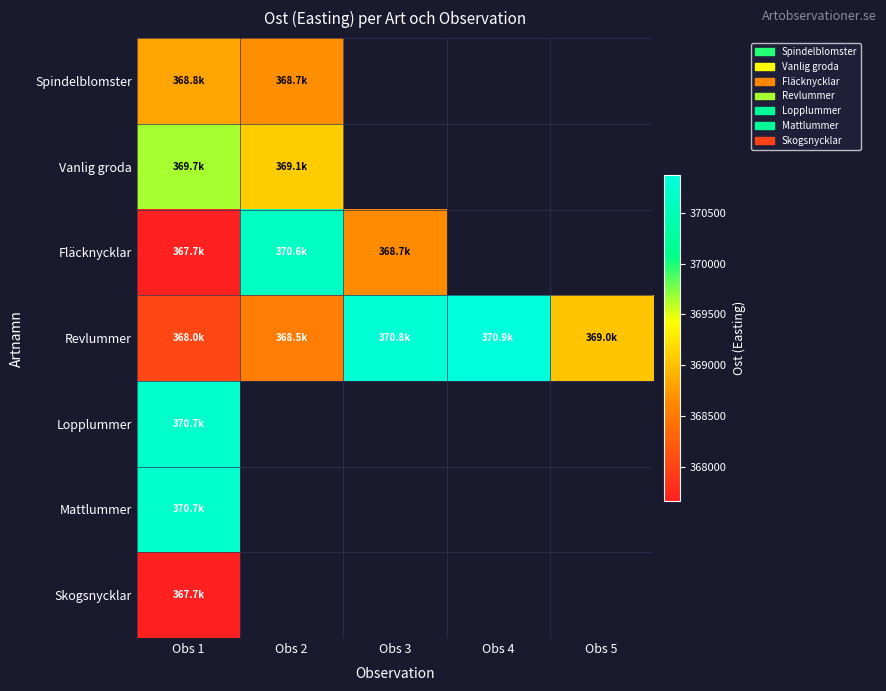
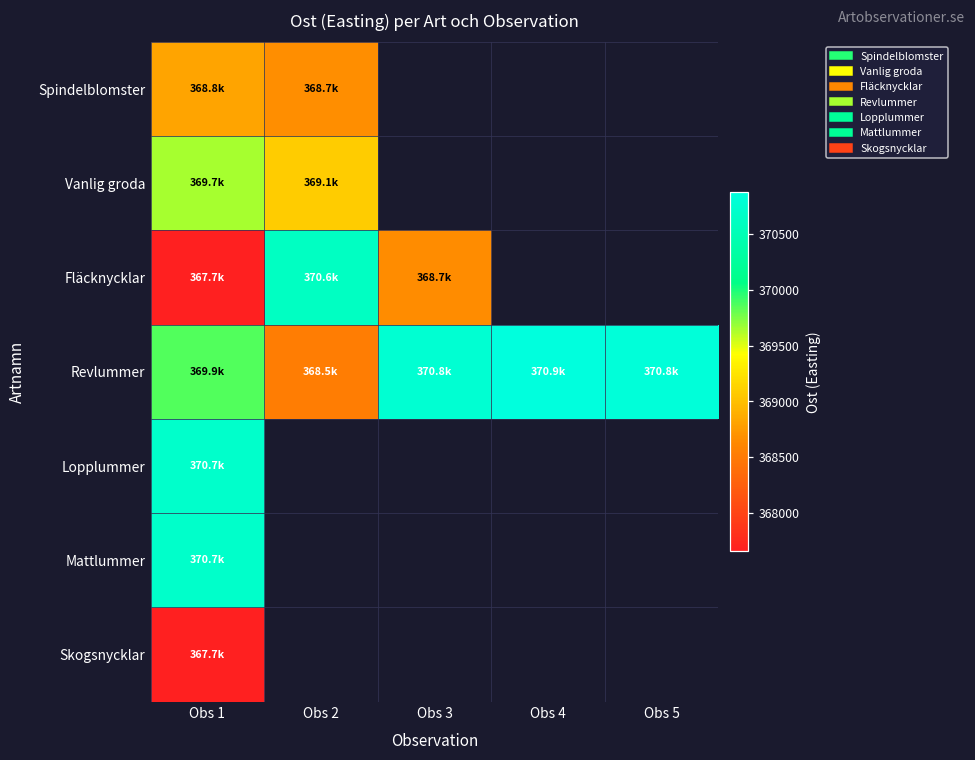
  {
    "Spindelblomster": {
      "Obs 1": "368.8k",
      "Obs 2": "368.7k"
    },
    "Vanlig groda": {
      "Obs 1": "369.7k",
      "Obs 2": "369.1k"
    },
    "Fläcknycklar": {
      "Obs 1": "367.7k",
      "Obs 2": "370.6k",
      "Obs 3": "368.7k"
    },
    "Revlummer": {
-     "Obs 1": "368.0k",
+     "Obs 1": "369.9k",
      "Obs 2": "368.5k",
      "Obs 3": "370.8k",
      "Obs 4": "370.9k",
-     "Obs 5": "369.0k"
+     "Obs 5": "370.8k"
    },
    "Lopplummer": {
      "Obs 1": "370.7k"
    },
    "Mattlummer": {
      "Obs 1": "370.7k"
    },
    "Skogsnycklar": {
      "Obs 1": "367.7k"
    }
  }
